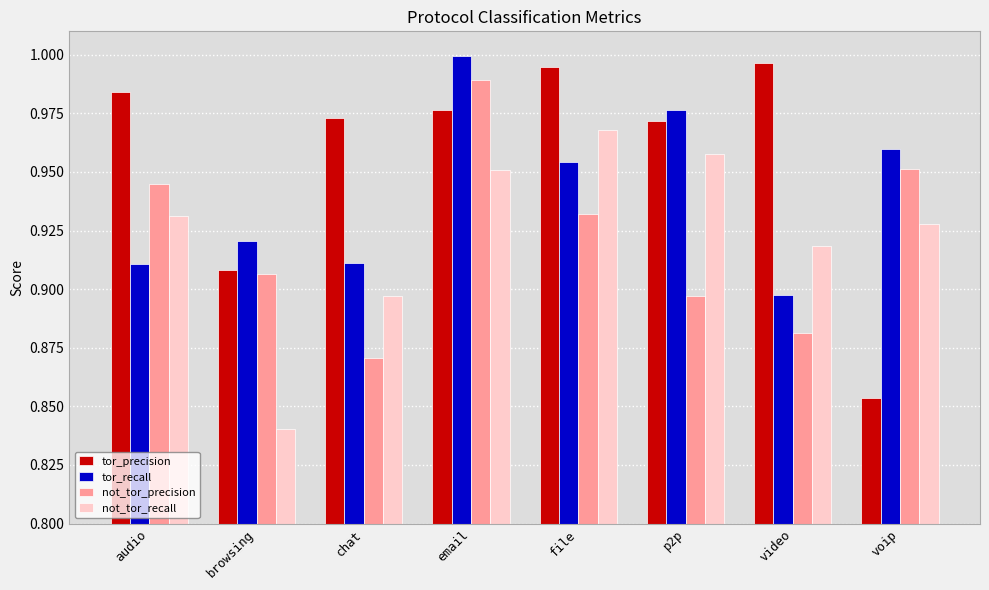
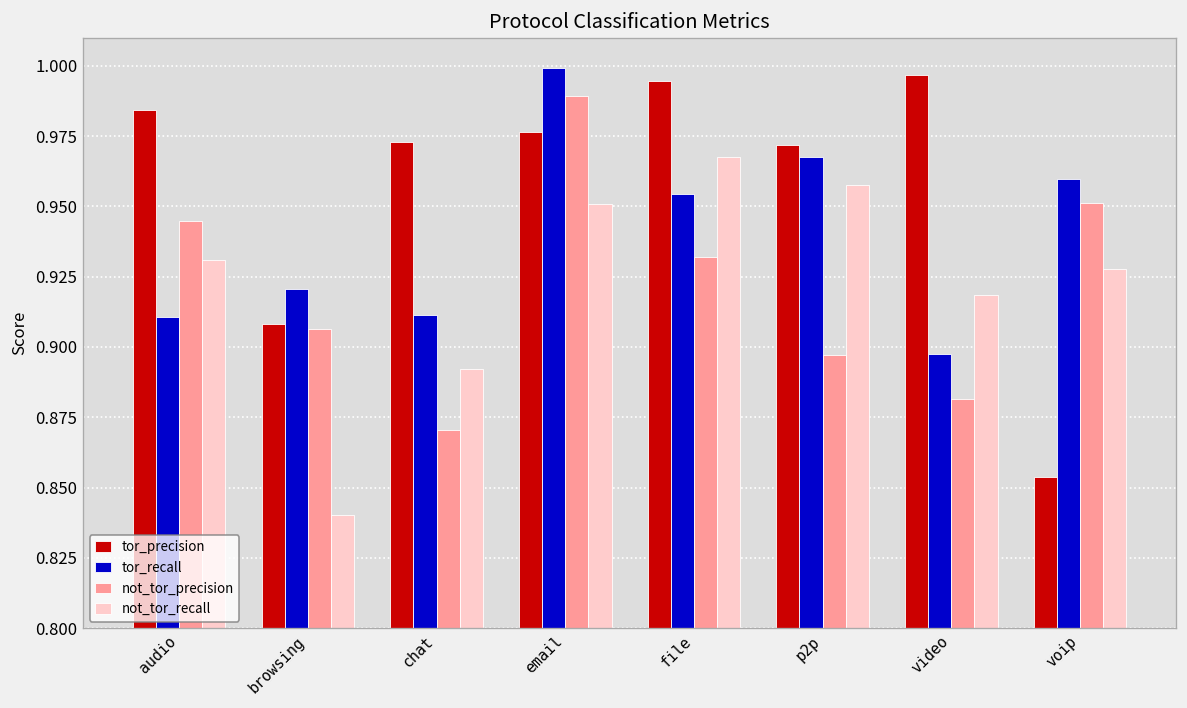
  {
    "tor_precision": {
      "audio": 0.984,
      "browsing": 0.908,
      "chat": 0.973,
      "email": 0.976,
      "file": 0.995,
      "p2p": 0.972,
      "video": 0.997,
      "voip": 0.854
    },
    "tor_recall": {
      "audio": 0.911,
      "browsing": 0.921,
      "chat": 0.911,
      "email": 0.999,
      "file": 0.954,
-     "p2p": 0.977,
+     "p2p": 0.968,
      "video": 0.898,
      "voip": 0.960
    },
    "not_tor_precision": {
      "audio": 0.945,
      "browsing": 0.907,
      "chat": 0.871,
      "email": 0.989,
      "file": 0.932,
      "p2p": 0.897,
      "video": 0.882,
      "voip": 0.951
    },
    "not_tor_recall": {
      "audio": 0.931,
      "browsing": 0.840,
-     "chat": 0.897,
+     "chat": 0.892,
      "email": 0.951,
      "file": 0.968,
      "p2p": 0.958,
      "video": 0.919,
      "voip": 0.928
    }
  }
